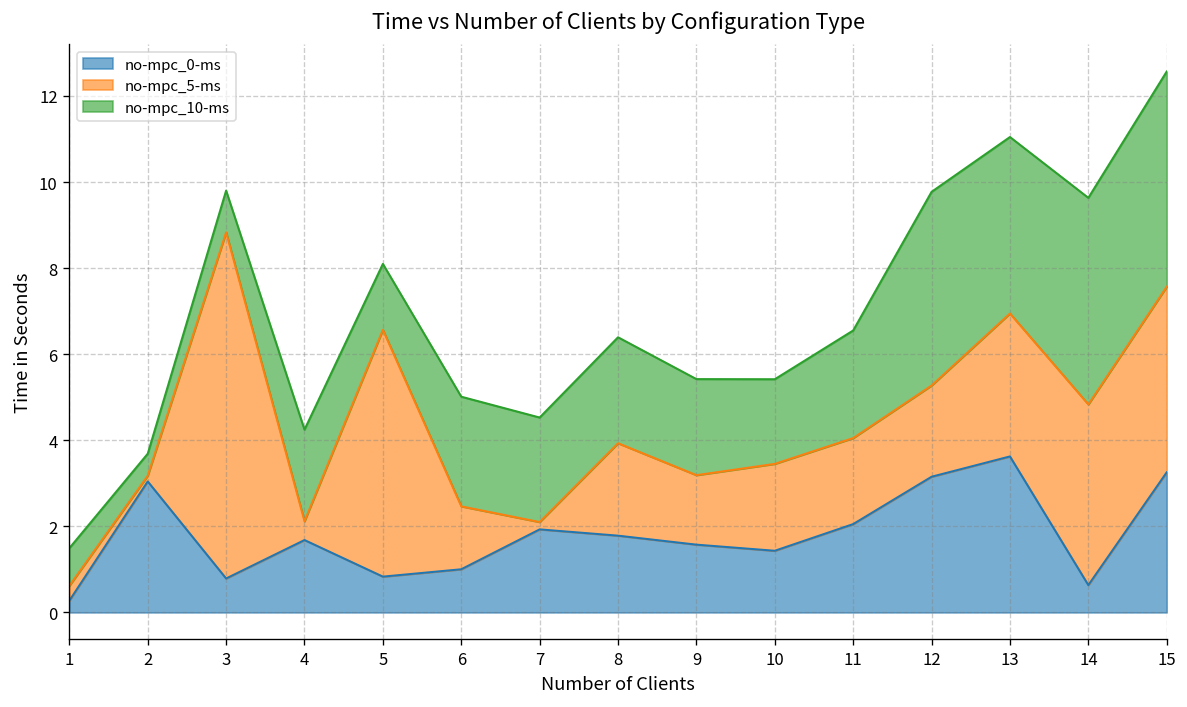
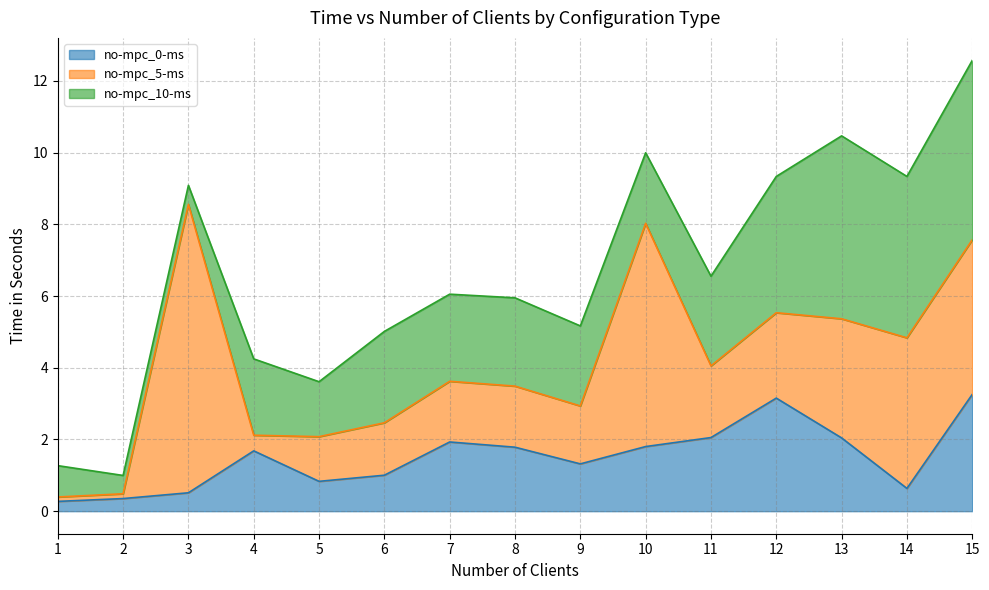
  {
    "no-mpc_0-ms": {
      "1": 0.3,
-     "2": 3.0,
-     "3": 0.8,
+     "2": 0.4,
+     "3": 0.5,
      "4": 1.7,
      "5": 0.8,
      "6": 1.0,
      "7": 1.9,
      "8": 1.8,
-     "9": 1.6,
-     "10": 1.4,
+     "9": 1.3,
+     "10": 1.8,
      "11": 2.1,
      "12": 3.2,
-     "13": 3.6,
+     "13": 2.0,
      "14": 0.6,
      "15": 3.3
    },
    "no-mpc_5-ms": {
-     "1": 0.3,
+     "1": 0.1,
      "2": 0.1,
      "3": 8.0,
      "4": 0.4,
-     "5": 5.7,
+     "5": 1.2,
      "6": 1.5,
-     "7": 0.2,
-     "8": 2.1,
+     "7": 1.7,
+     "8": 1.7,
      "9": 1.6,
-     "10": 2.0,
+     "10": 6.2,
      "11": 2.0,
-     "12": 2.1,
+     "12": 2.4,
      "13": 3.3,
      "14": 4.2,
      "15": 4.3
    },
    "no-mpc_10-ms": {
      "1": 0.9,
      "2": 0.5,
-     "3": 1.0,
+     "3": 0.5,
      "4": 2.1,
      "5": 1.5,
      "6": 2.5,
      "7": 2.4,
      "8": 2.5,
      "9": 2.2,
      "10": 2.0,
      "11": 2.5,
-     "12": 4.5,
-     "13": 4.1,
-     "14": 4.8,
+     "12": 3.8,
+     "13": 5.1,
+     "14": 4.5,
      "15": 5.0
    }
  }
